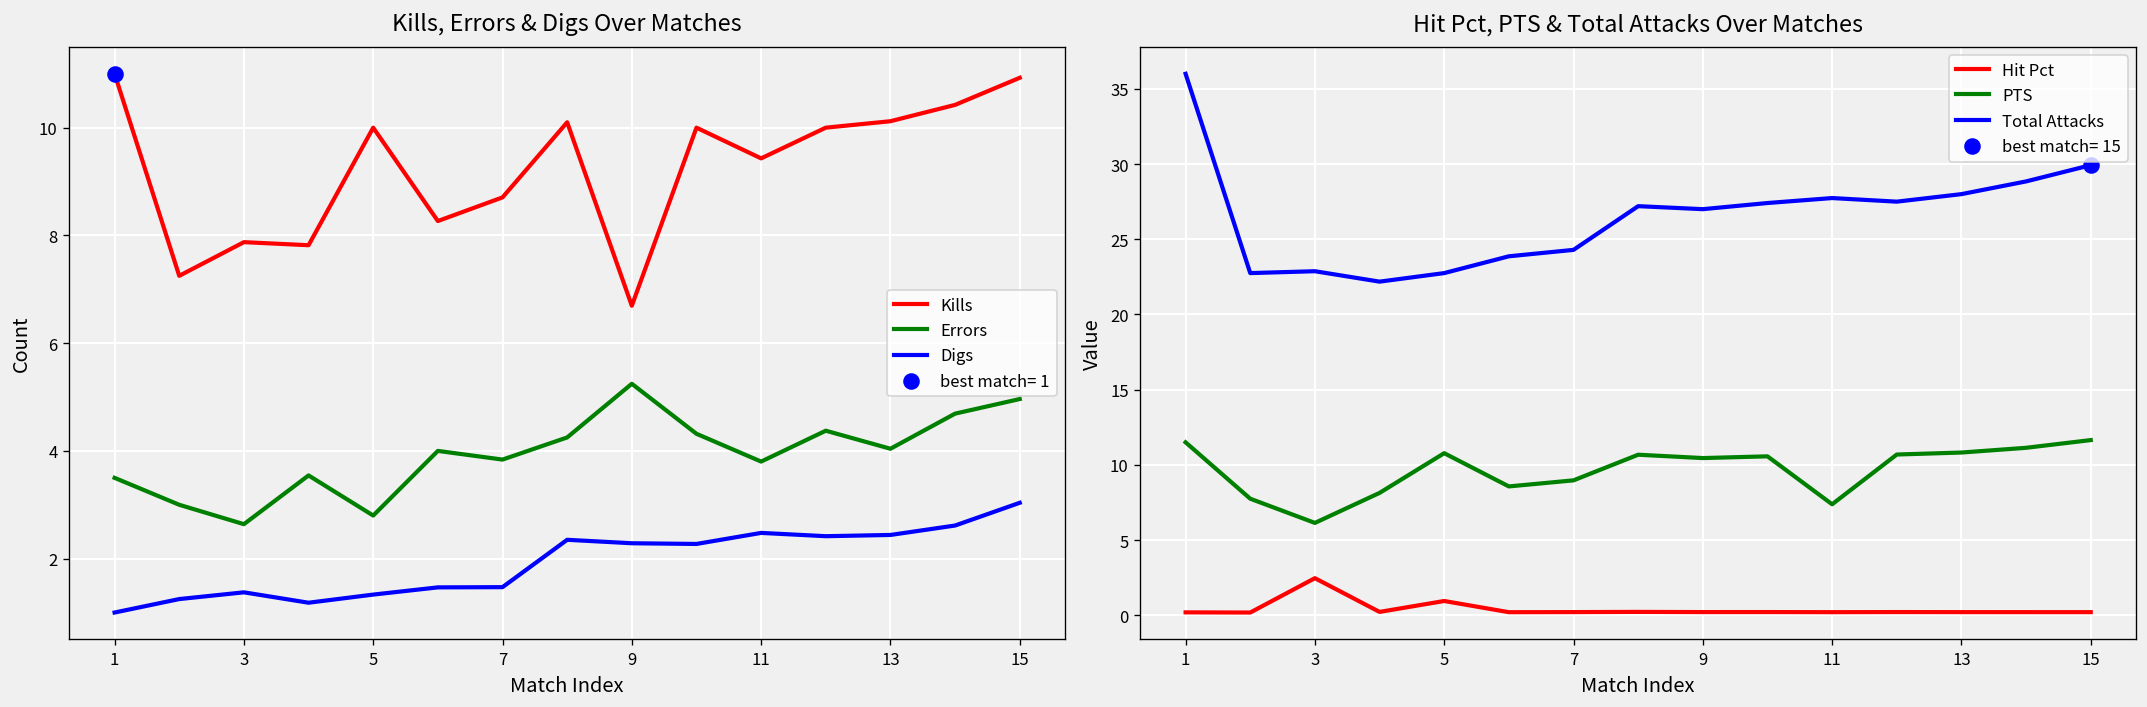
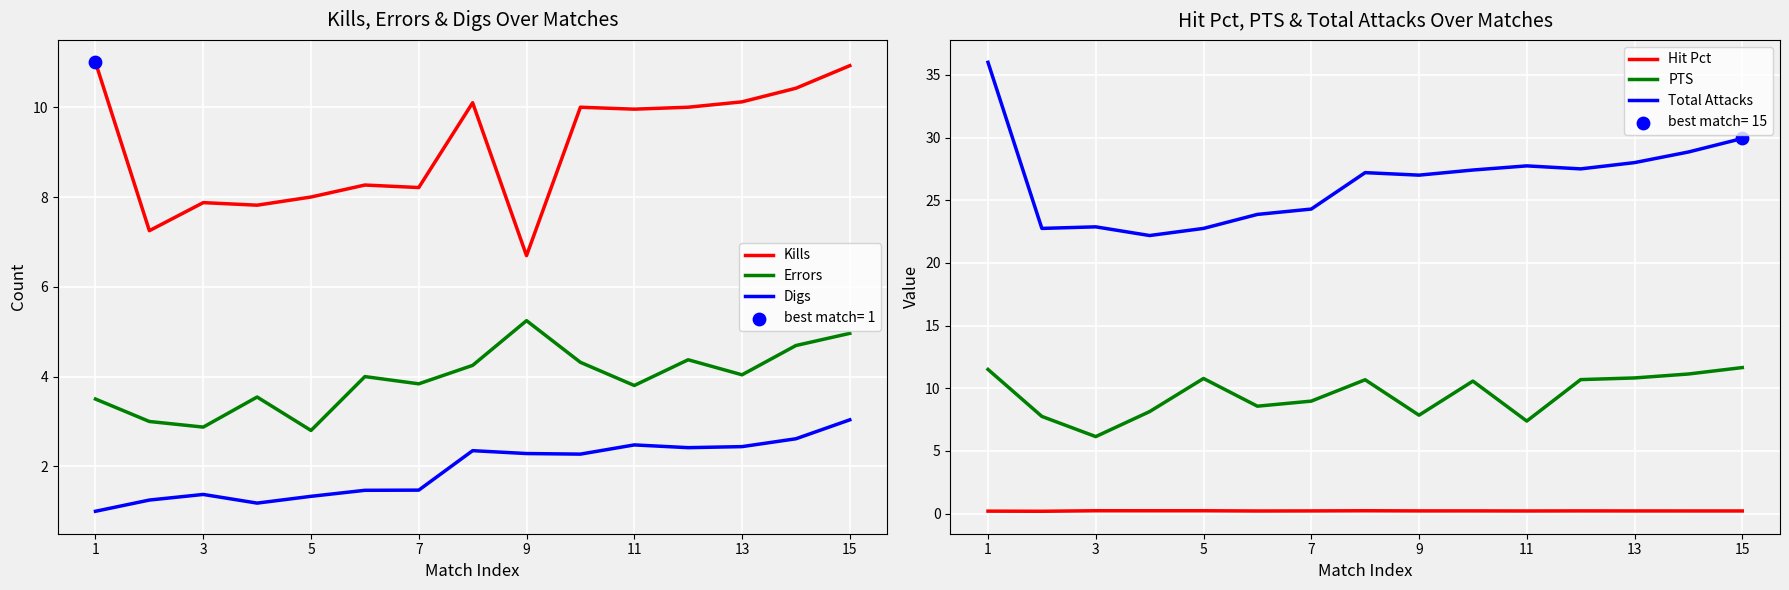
  {
    "Kills, Errors & Digs Over Matches": {
      "Kills": {
        "3": 7.9,
-       "5": 10,
-       "7": 8.7,
+       "5": 8,
+       "7": 8.2,
        "9": 6.7,
-       "11": 9.4,
+       "11": 10.0,
        "13": 10.1,
        "15": 10.9
      },
      "Errors": {
        "1": 3.5,
-       "3": 2.6,
+       "3": 2.9,
        "5": 2.8,
        "7": 3.8,
        "9": 5.2,
        "11": 3.8,
        "13": 4.0,
        "15": 5.0
      }
    },
    "Hit Pct, PTS & Total Attacks Over Matches": {
      "Hit Pct": {
        "1": 0.2,
-       "3": 2.5,
-       "5": 1.0,
+       "3": 0.2,
+       "5": 0.2,
        "7": 0.2,
        "9": 0.2,
        "11": 0.2,
        "13": 0.2,
        "15": 0.2
      },
      "PTS": {
        "1": 11.5,
        "3": 6.1,
        "5": 10.8,
        "7": 9.0,
-       "9": 10.5,
+       "9": 7.8,
        "11": 7.4,
        "13": 10.8,
        "15": 11.6
      }
    }
  }
